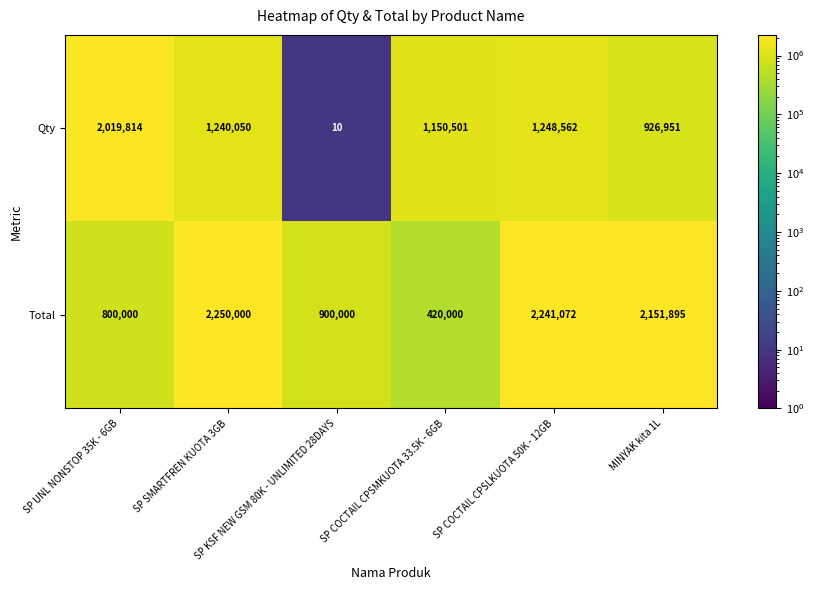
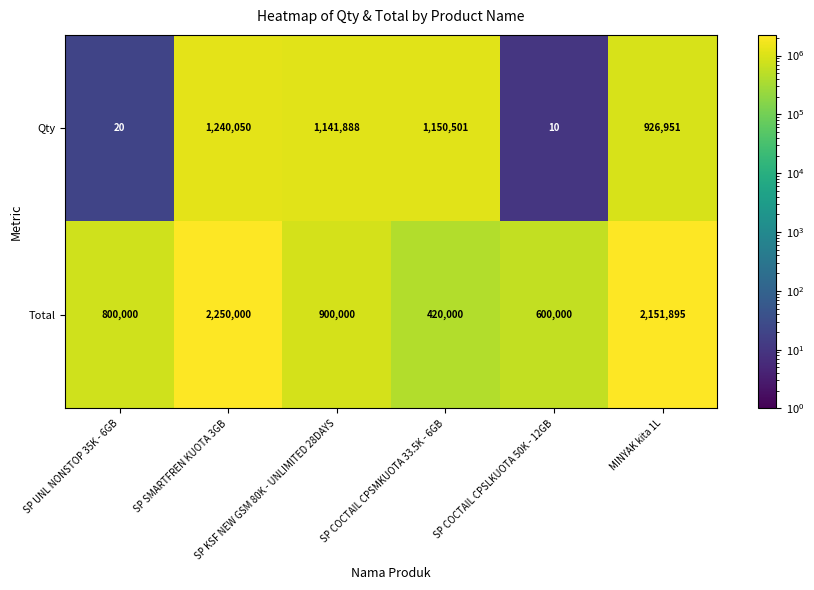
  {
    "Qty": {
-     "SP UNL NONSTOP 35K - 6GB": "2,019,814",
+     "SP UNL NONSTOP 35K - 6GB": "20",
      "SP SMARTFREN KUOTA 3GB": "1,240,050",
-     "SP KSF NEW GSM 80K - UNLIMITED 28DAYS": "10",
+     "SP KSF NEW GSM 80K - UNLIMITED 28DAYS": "1,141,888",
      "SP COCTAIL CPSMKUOTA 33.5K - 6GB": "1,150,501",
-     "SP COCTAIL CPSLKUOTA 50K - 12GB": "1,248,562",
+     "SP COCTAIL CPSLKUOTA 50K - 12GB": "10",
      "MINYAK kita 1L": "926,951"
    },
    "Total": {
      "SP UNL NONSTOP 35K - 6GB": "800,000",
      "SP SMARTFREN KUOTA 3GB": "2,250,000",
      "SP KSF NEW GSM 80K - UNLIMITED 28DAYS": "900,000",
      "SP COCTAIL CPSMKUOTA 33.5K - 6GB": "420,000",
-     "SP COCTAIL CPSLKUOTA 50K - 12GB": "2,241,072",
+     "SP COCTAIL CPSLKUOTA 50K - 12GB": "600,000",
      "MINYAK kita 1L": "2,151,895"
    }
  }
